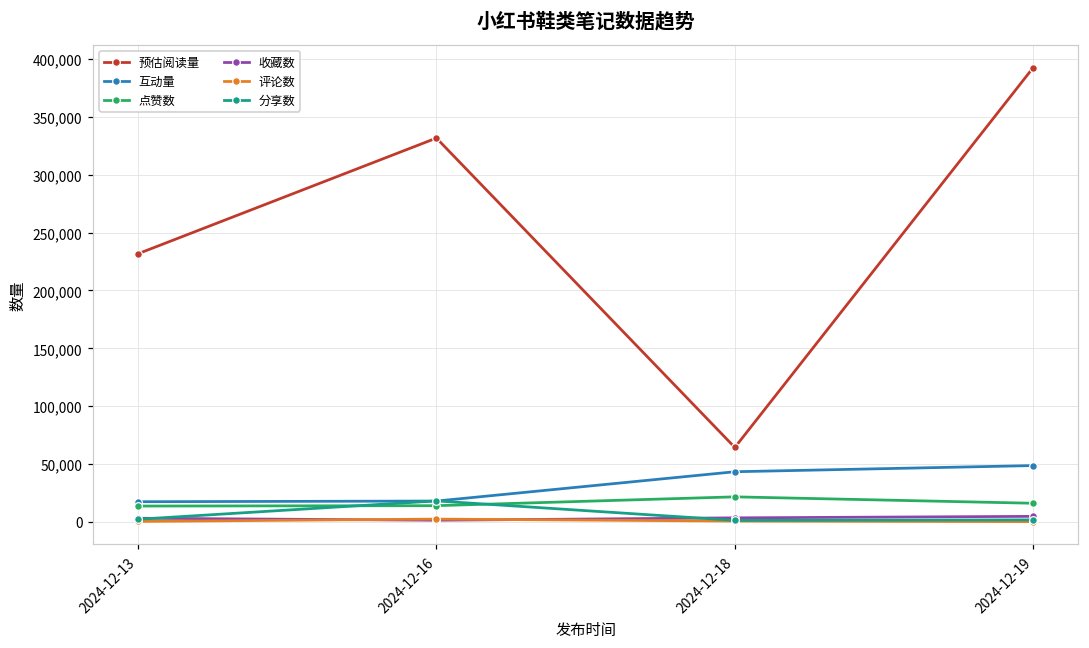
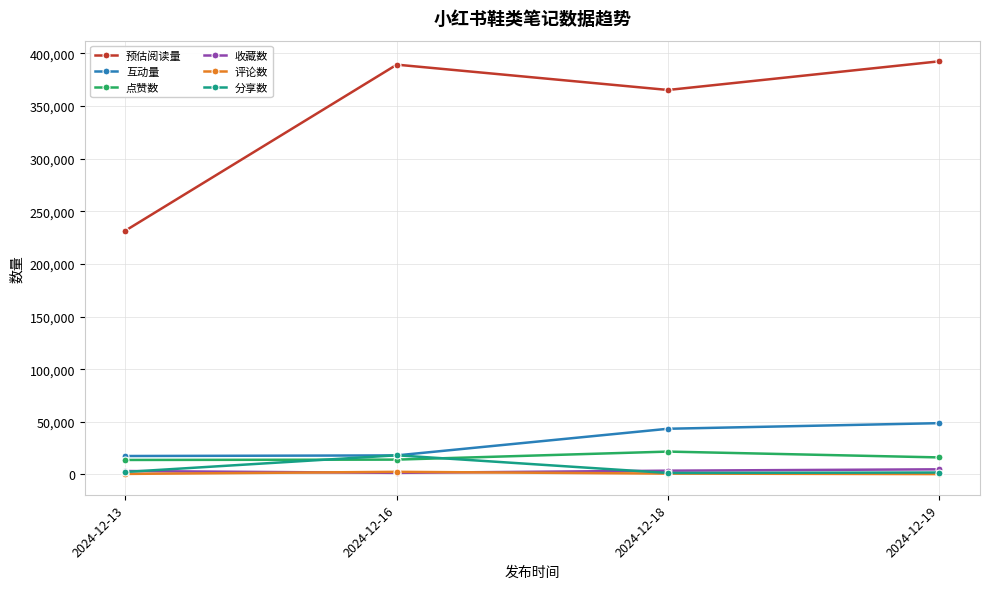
  {
    "预估阅读量": {
      "2024-12-13": "232,000",
-     "2024-12-16": "332,000",
-     "2024-12-18": "64,000",
+     "2024-12-16": "389,000",
+     "2024-12-18": "365,000",
      "2024-12-19": "393,000"
    },
    "互动量": {
      "2024-12-13": "18,000",
      "2024-12-18": "43,000",
      "2024-12-19": "49,000"
    },
    "收藏数": {
      "2024-12-19": "5,000"
    }
  }
